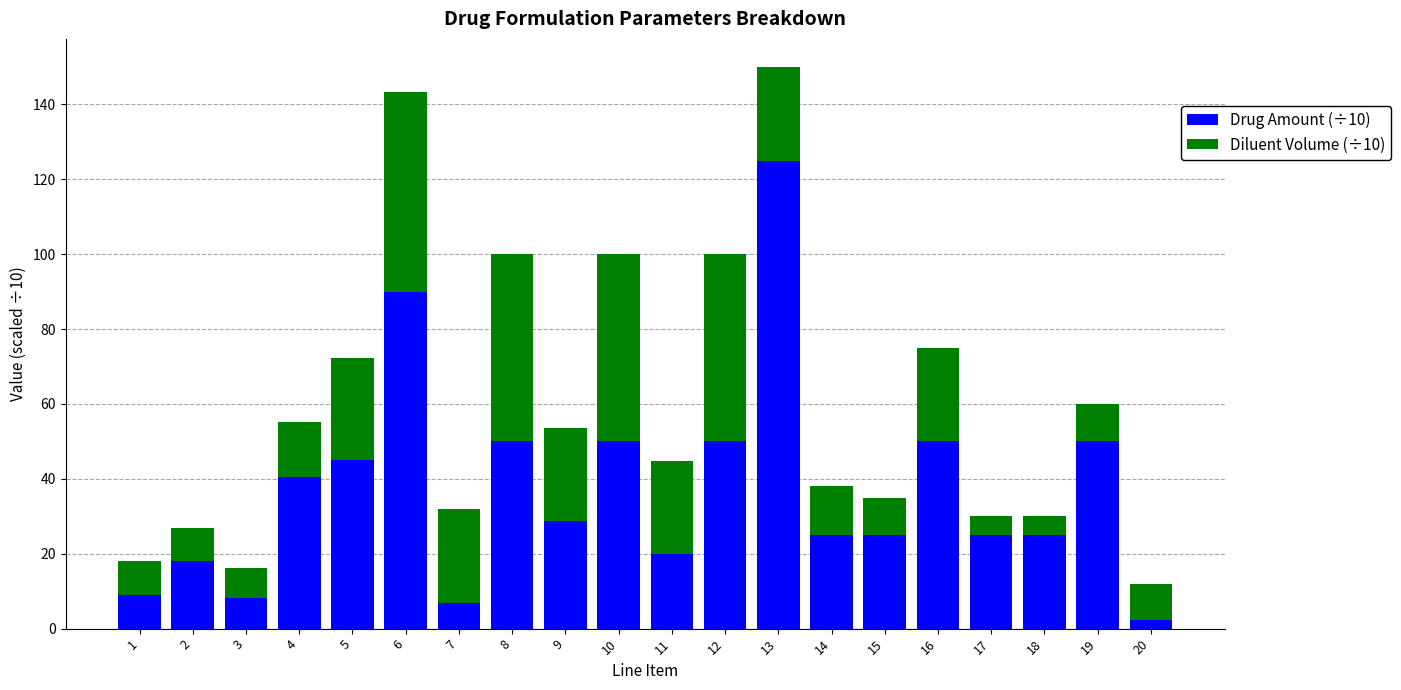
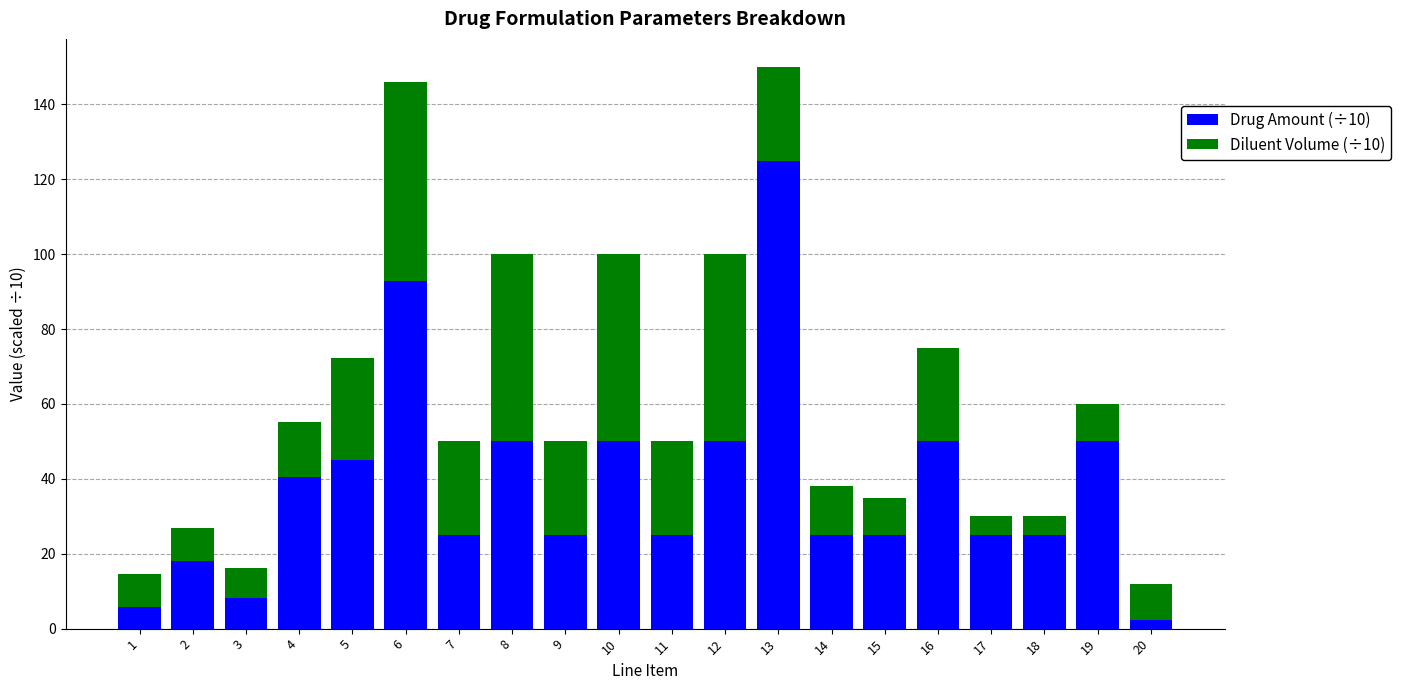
  {
    "Drug Amount (÷10)": {
-     "1": 9,
+     "1": 6,
      "2": 18,
      "3": 8,
      "4": 41,
      "5": 45,
-     "6": 90,
-     "7": 7,
+     "6": 93,
+     "7": 25,
      "8": 50,
-     "9": 29,
+     "9": 25,
      "10": 50,
-     "11": 20,
+     "11": 25,
      "12": 50,
      "13": 125,
      "14": 25,
      "15": 25,
      "16": 50,
      "17": 25,
      "18": 25,
      "19": 50,
      "20": 2
    },
    "Diluent Volume (÷10)": {
      "1": 9,
      "2": 9,
      "3": 8,
      "4": 15,
      "5": 27,
      "6": 53,
      "7": 25,
      "8": 50,
      "9": 25,
      "10": 50,
      "11": 25,
      "12": 50,
      "13": 25,
      "14": 13,
      "15": 10,
      "16": 25,
      "17": 5,
      "18": 5,
      "19": 10,
      "20": 10
    }
  }
